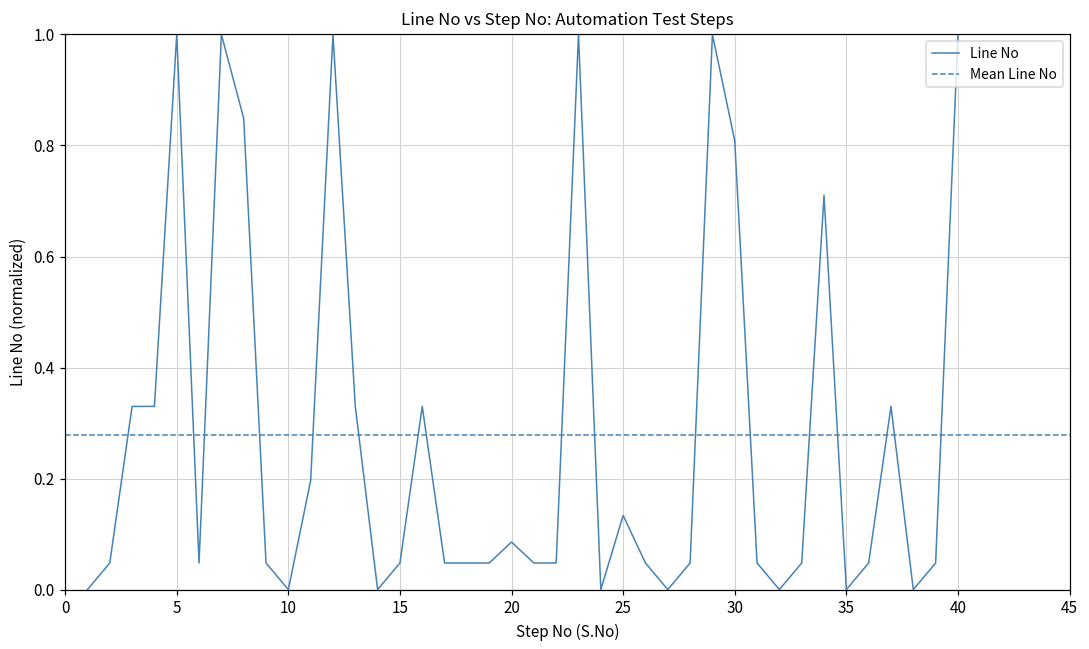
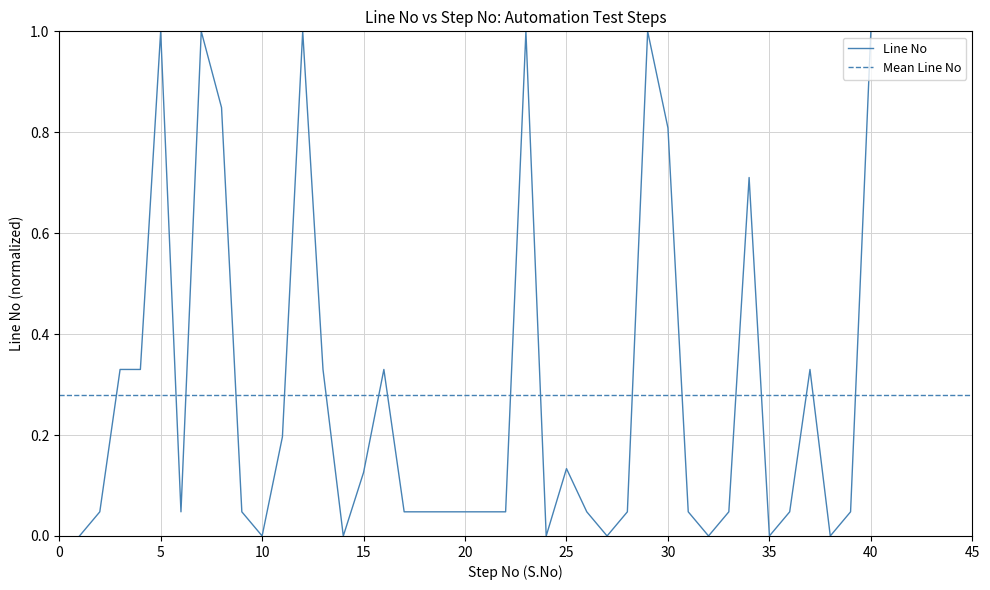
  {
    "5": 1.00,
    "10": 0.00,
-   "15": 0.05,
-   "20": 0.09,
+   "15": 0.13,
+   "20": 0.05,
    "25": 0.13,
    "30": 0.81,
    "35": 0.00,
    "40": 1.00
  }
